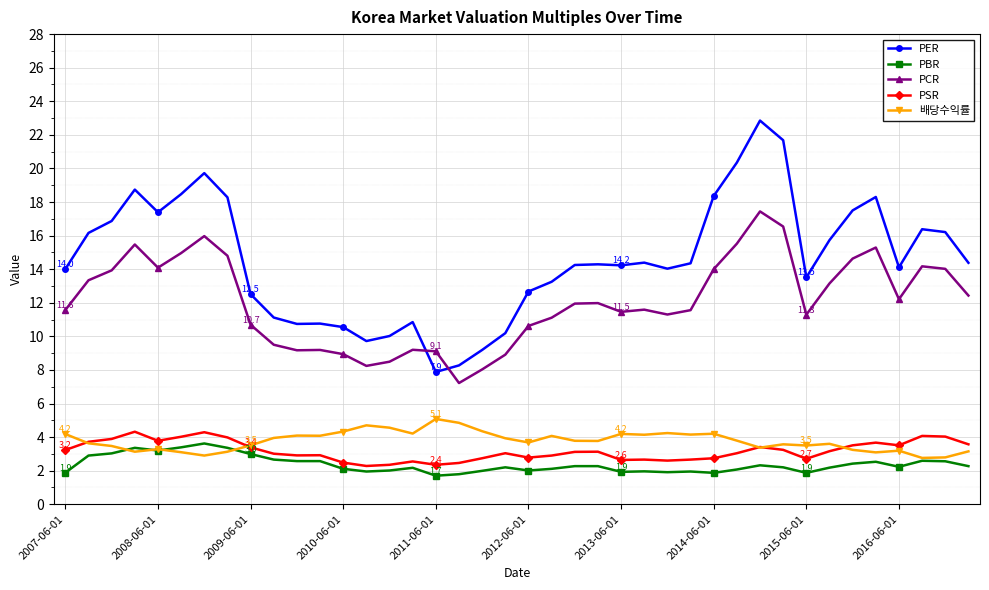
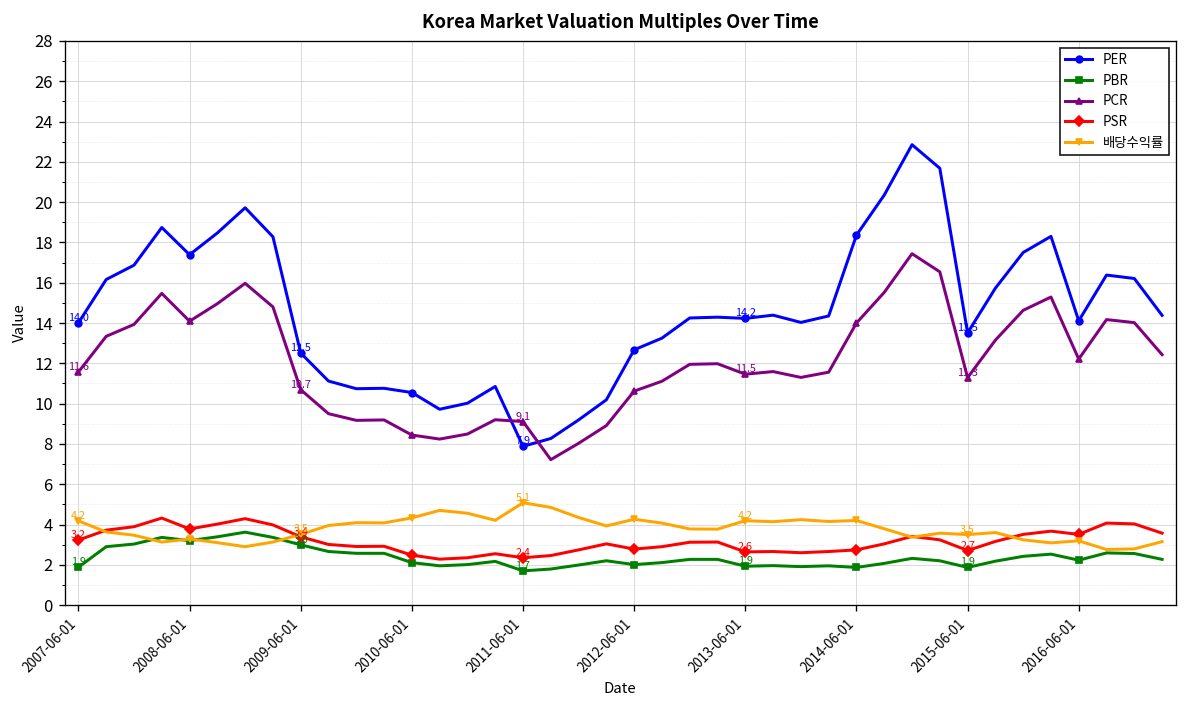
  {
    "PER": {
      "2007-06-01": 14.0,
      "2009-06-01": 12.5,
      "2011-06-01": 7.9,
      "2013-06-01": 14.2,
      "2015-06-01": 13.5
    },
    "PBR": {
      "2007-06-01": 1.9,
      "2013-06-01": 1.9,
      "2015-06-01": 1.9
    },
    "PCR": {
      "2008-06-01": 14.1,
-     "2010-06-01": 8.9,
+     "2010-06-01": 8.4,
      "2012-06-01": 10.6,
      "2014-06-01": 14.0,
      "2016-06-01": 12.2
    },
    "PSR": {
      "2007-06-01": 3.2,
      "2011-06-01": 2.4,
      "2013-06-01": 2.6,
      "2015-06-01": 2.7
    },
    "배당수익률": {
      "2010-06-01": 4.3,
-     "2012-06-01": 3.7,
+     "2012-06-01": 4.3,
      "2014-06-01": 4.2,
      "2016-06-01": 3.2
    }
  }
